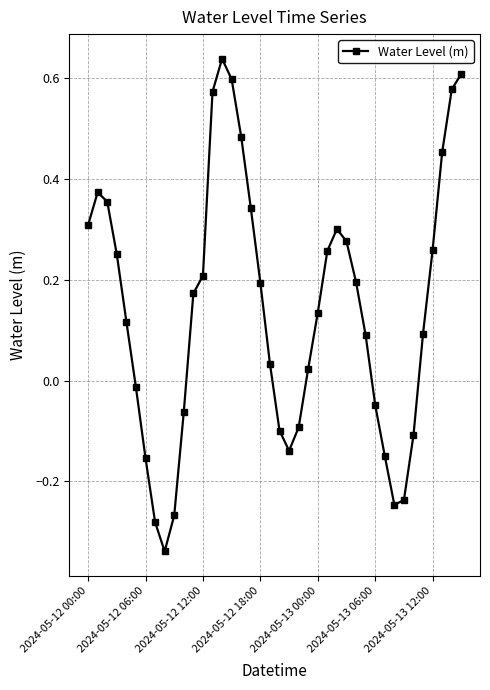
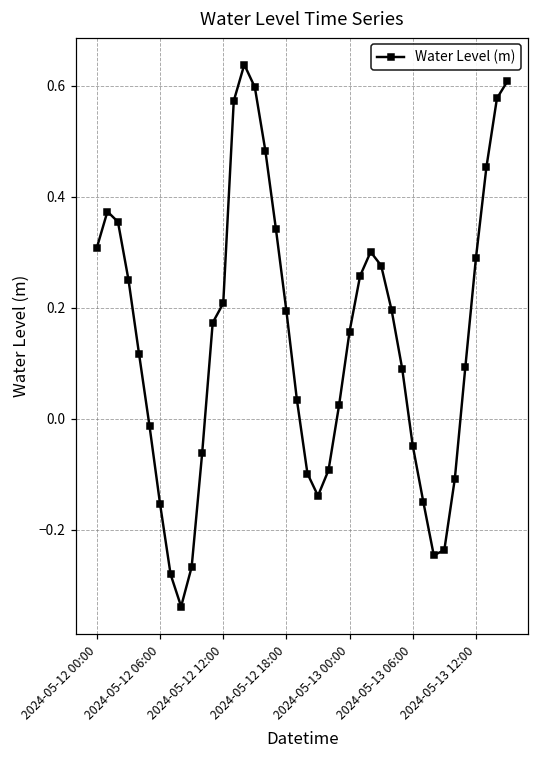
  {
    "2024-05-12 00:00": 0.31,
    "2024-05-12 06:00": -0.15,
    "2024-05-12 12:00": 0.21,
    "2024-05-12 18:00": 0.19,
-   "2024-05-13 00:00": 0.13,
+   "2024-05-13 00:00": 0.16,
    "2024-05-13 06:00": -0.05,
-   "2024-05-13 12:00": 0.26
+   "2024-05-13 12:00": 0.29
  }
